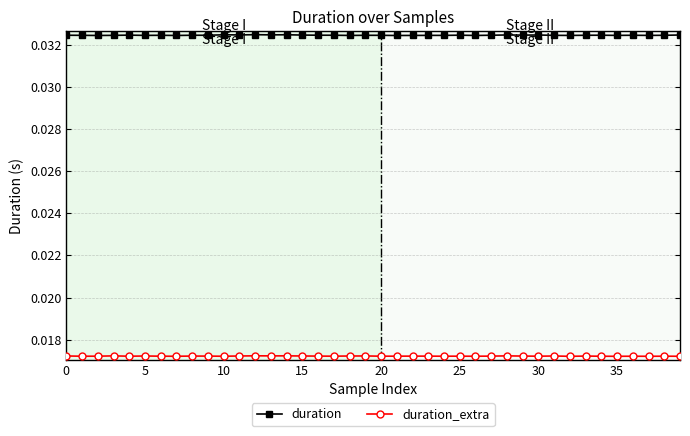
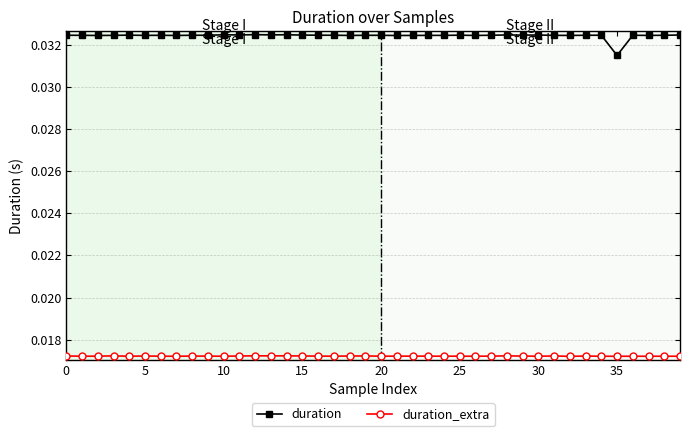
  {
    "duration": {
      "0": 0.0325,
      "5": 0.0324,
      "10": 0.0325,
      "15": 0.0325,
      "20": 0.0324,
      "25": 0.0325,
      "30": 0.0325,
-     "35": 0.0324
+     "35": 0.0315
    },
    "duration_extra": {
      "0": 0.0172,
      "5": 0.0172,
      "10": 0.0172,
      "15": 0.0172,
      "20": 0.0172,
      "25": 0.0172,
      "30": 0.0172,
      "35": 0.0172
    }
  }
